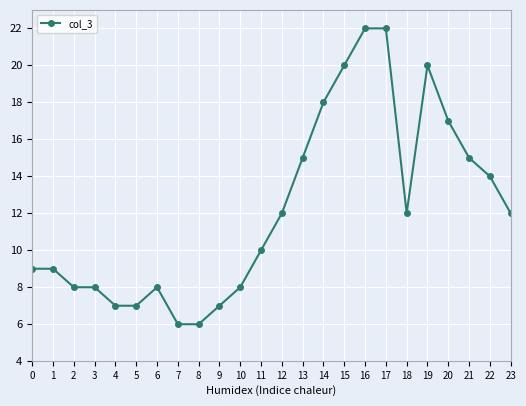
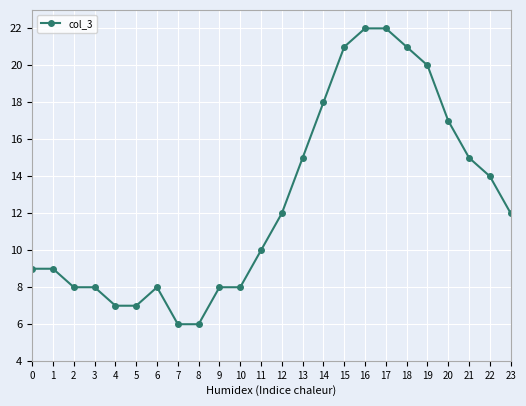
  {
    "0": 9,
    "1": 9,
    "2": 8,
    "3": 8,
    "4": 7,
    "5": 7,
    "6": 8,
    "7": 6,
    "8": 6,
-   "9": 7,
+   "9": 8,
    "10": 8,
    "11": 10,
    "12": 12,
    "13": 15,
    "14": 18,
-   "15": 20,
+   "15": 21,
    "16": 22,
    "17": 22,
-   "18": 12,
+   "18": 21,
    "19": 20,
    "20": 17,
    "21": 15,
    "22": 14,
    "23": 12
  }
